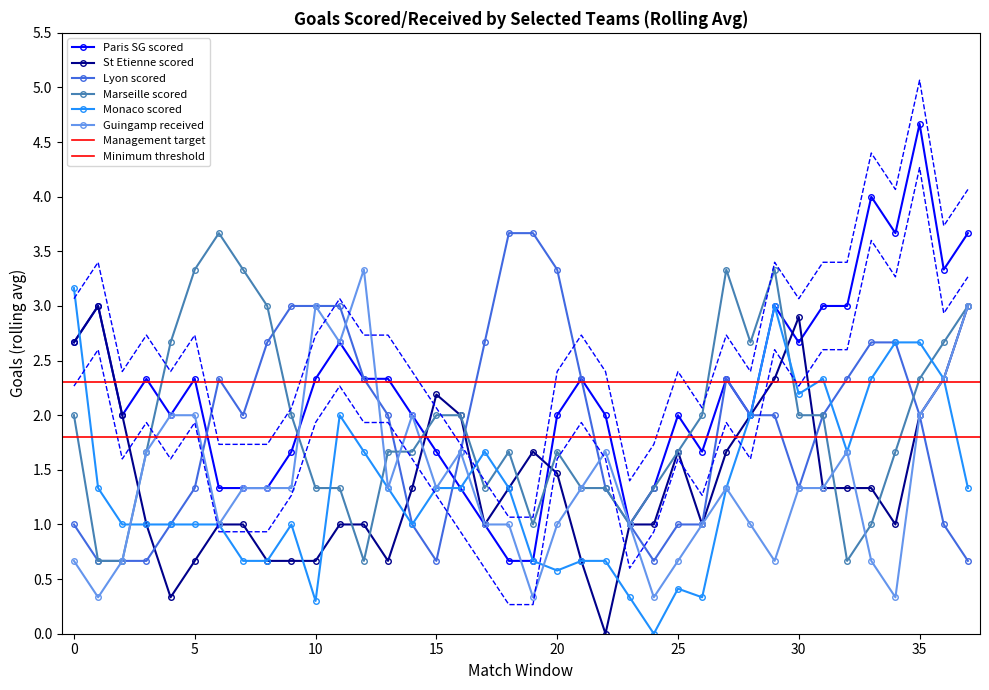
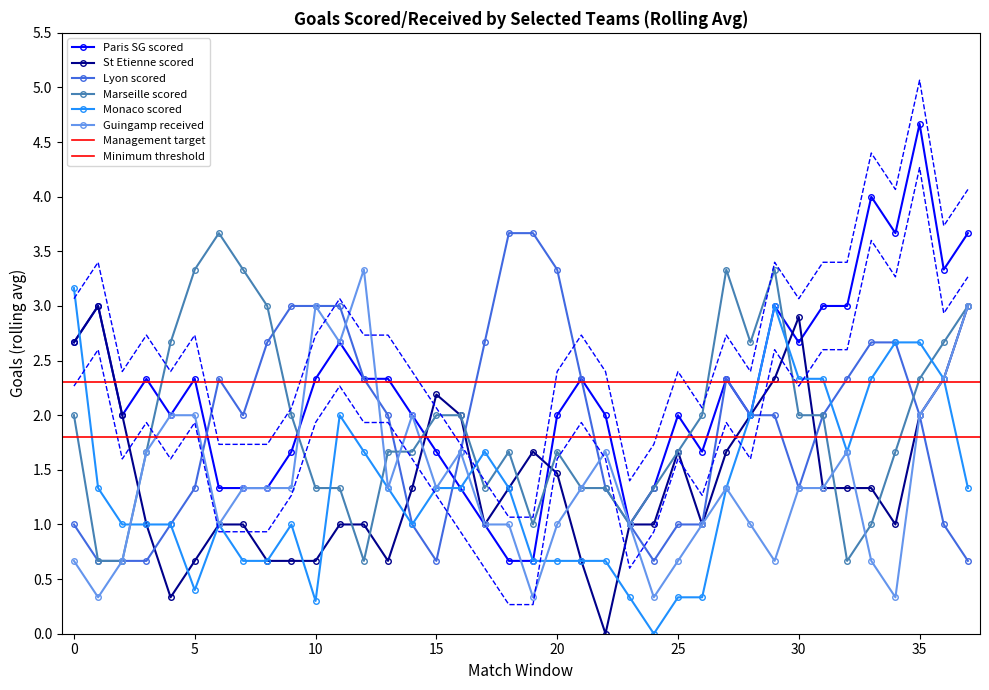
  {
    "St Etienne scored": {
      "5": 0.67,
      "10": 0.67,
      "15": 2.19,
      "20": 1.47,
      "30": 2.90
    },
    "Monaco scored": {
      "0": 3.16,
-     "5": 1.0,
+     "5": 0.4,
      "10": 0.30,
-     "20": 0.58,
-     "25": 0.41,
-     "30": 2.19,
+     "20": 0.67,
+     "25": 0.33,
+     "30": 2.33,
      "35": 2.67
    }
  }
